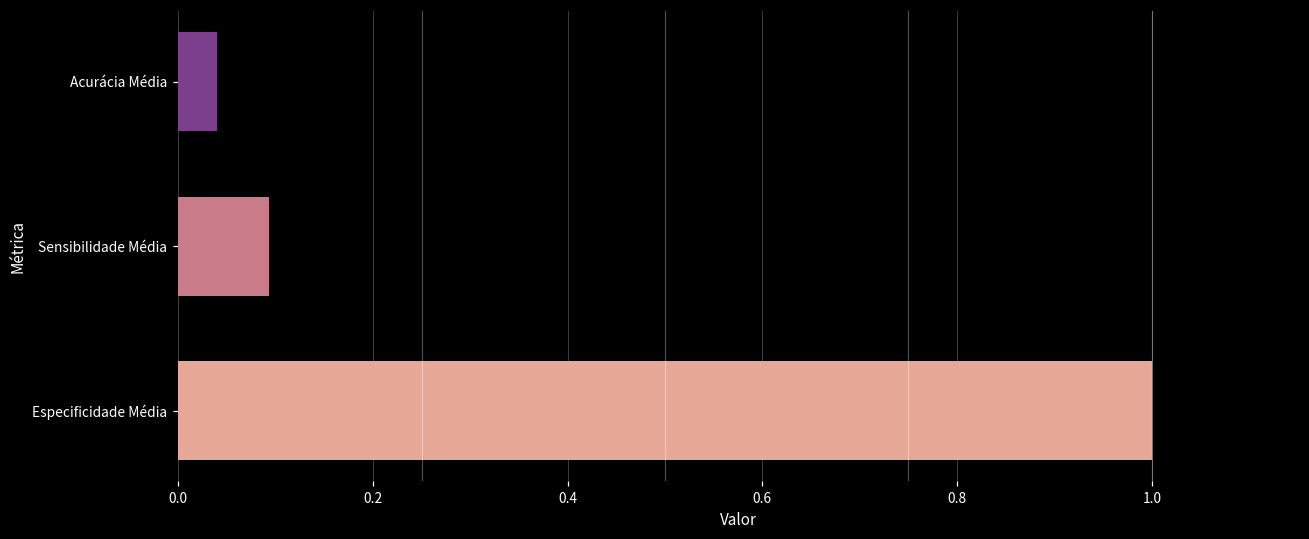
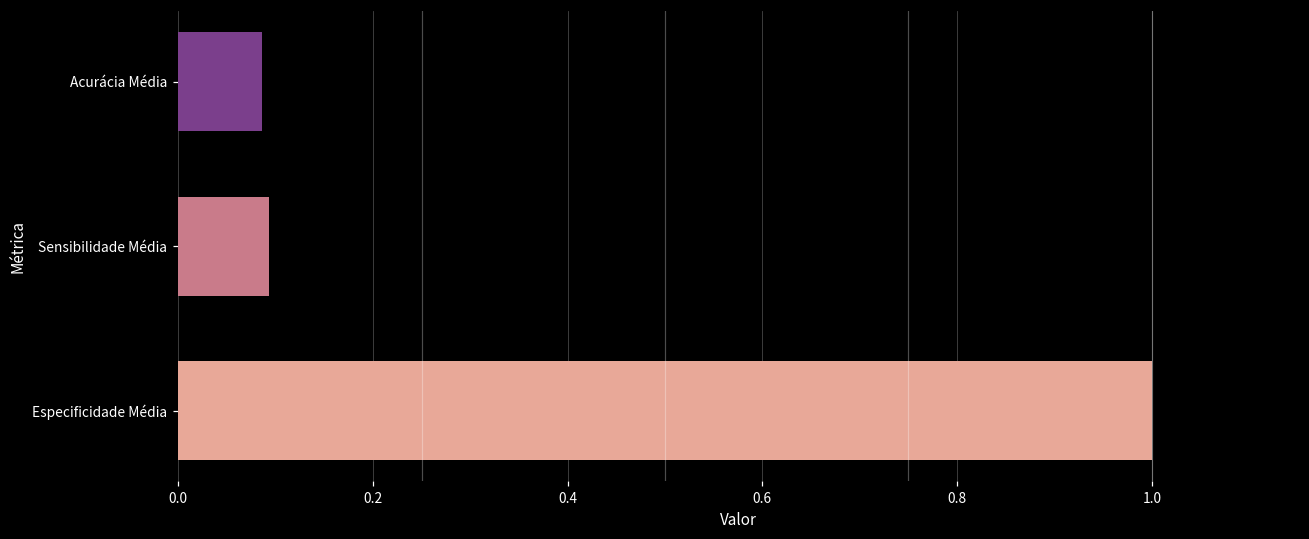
  {
-   "Acurácia Média": 0.04,
+   "Acurácia Média": 0.09,
    "Sensibilidade Média": 0.09,
    "Especificidade Média": 1.00
  }
